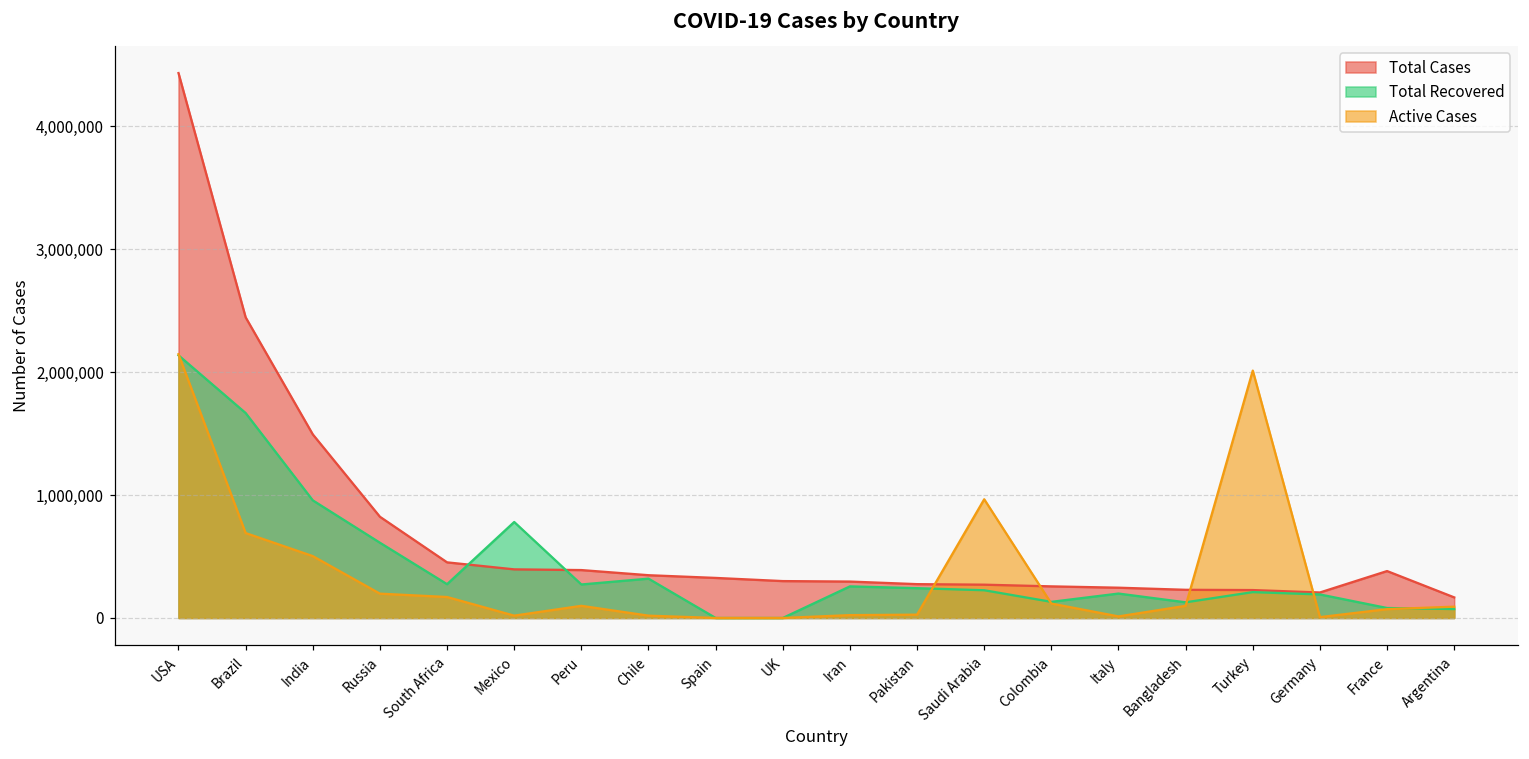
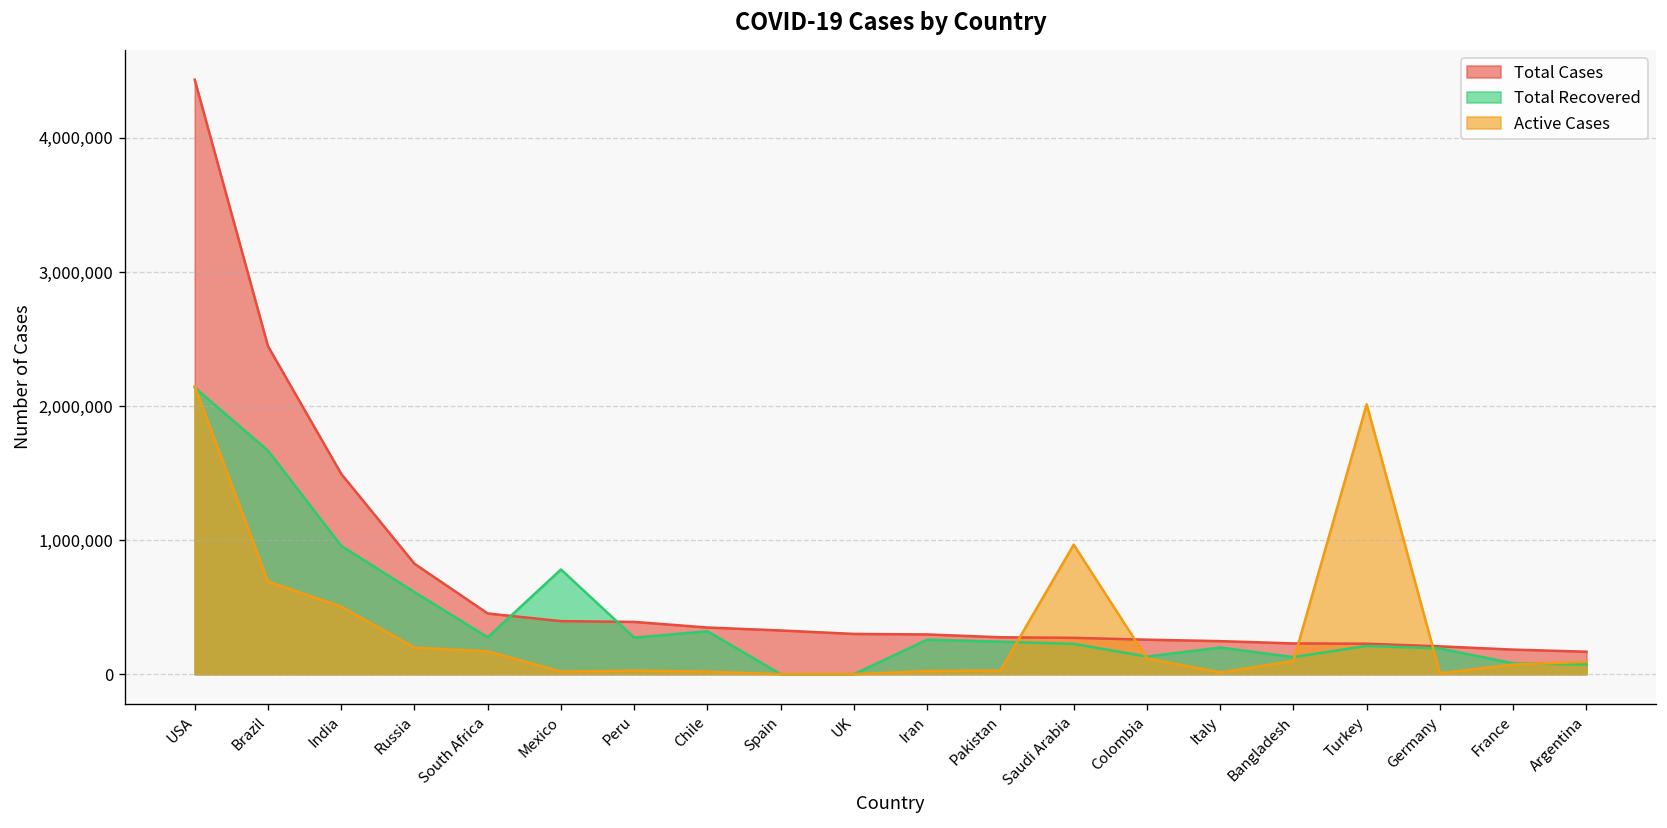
  {
    "Total Cases": {
      "USA": "4,430,000",
      "Brazil": "2,450,000",
      "India": "1,490,000",
      "Russia": "820,000",
      "South Africa": "450,000",
      "Mexico": "400,000",
      "Peru": "390,000",
      "Chile": "350,000",
      "Spain": "330,000",
      "UK": "300,000",
      "Iran": "300,000",
      "Pakistan": "280,000",
      "Saudi Arabia": "270,000",
      "Colombia": "260,000",
      "Italy": "250,000",
      "Bangladesh": "230,000",
-     "France": "380,000",
+     "France": "180,000",
      "Argentina": "170,000"
    },
    "Total Recovered": {
      "Brazil": "1,670,000",
      "India": "960,000",
      "Russia": "610,000",
      "South Africa": "270,000",
      "Mexico": "780,000",
      "Peru": "270,000",
      "Chile": "320,000",
      "Iran": "260,000",
      "Pakistan": "240,000",
      "Saudi Arabia": "230,000",
      "Italy": "200,000",
      "Bangladesh": "130,000"
    },
    "Active Cases": {
      "Brazil": "690,000",
      "India": "500,000",
      "Russia": "200,000",
      "South Africa": "170,000",
      "Mexico": "20,000",
-     "Peru": "100,000",
+     "Peru": "30,000",
      "Chile": "20,000",
      "Iran": "20,000",
      "Pakistan": "30,000",
      "Saudi Arabia": "970,000",
      "Italy": "10,000",
      "Bangladesh": "100,000",
      "Turkey": "2,010,000",
      "Germany": "10,000"
    }
  }
